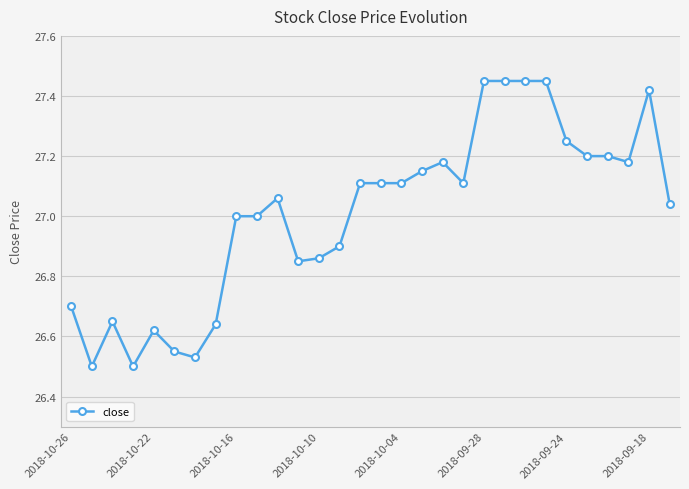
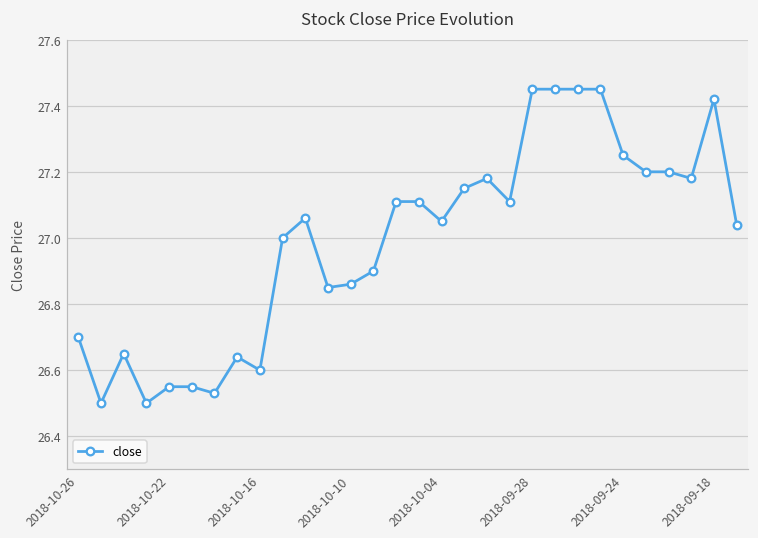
  {
    "2018-10-26": 26.70,
-   "2018-10-22": 26.62,
-   "2018-10-16": 27.0,
+   "2018-10-22": 26.55,
+   "2018-10-16": 26.6,
    "2018-10-10": 26.86,
-   "2018-10-04": 27.11,
+   "2018-10-04": 27.05,
    "2018-09-28": 27.45,
    "2018-09-24": 27.25,
    "2018-09-18": 27.42
  }
